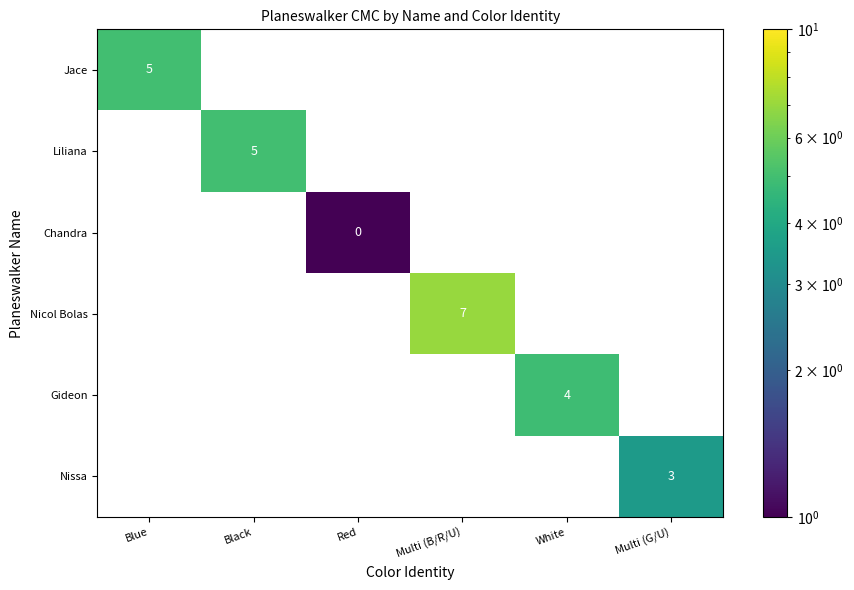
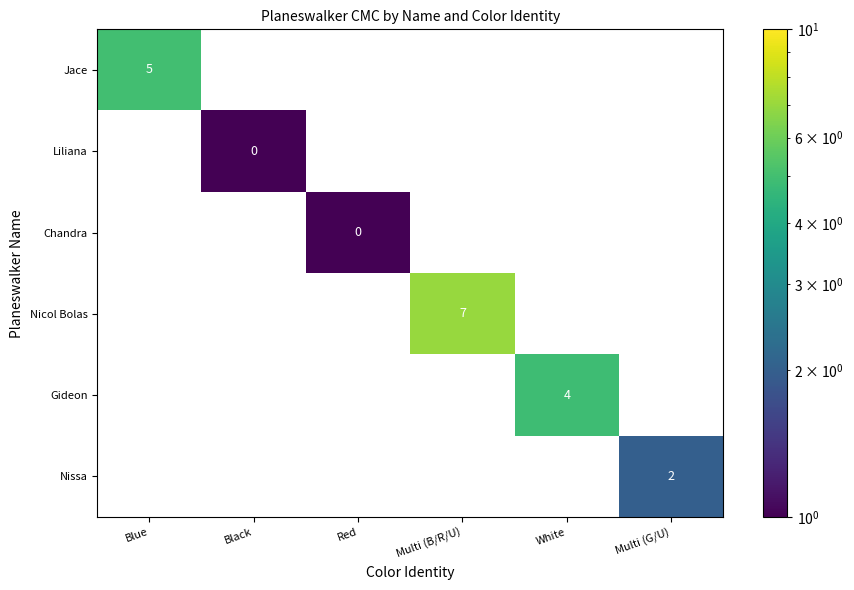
  {
    "Jace": {
      "Blue": 5
    },
    "Liliana": {
-     "Black": 5
+     "Black": 0
    },
    "Chandra": {
      "Red": 0
    },
    "Nicol Bolas": {
      "Multi (B/R/U)": 7
    },
    "Gideon": {
      "White": 4
    },
    "Nissa": {
-     "Multi (G/U)": 3
+     "Multi (G/U)": 2
    }
  }
